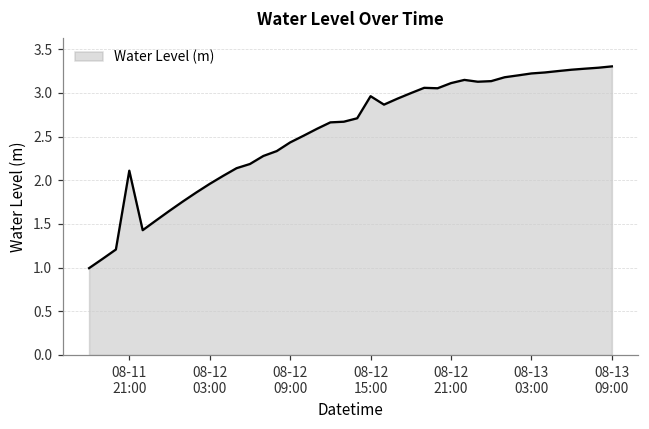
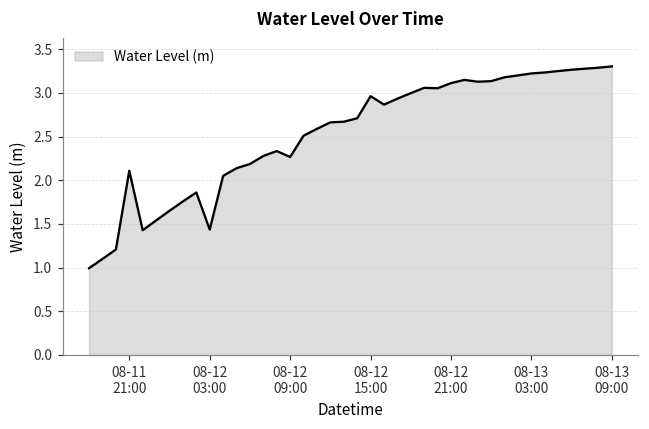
  {
    "08-11 21:00": 2.1,
-   "08-12 03:00": 2.0,
-   "08-12 09:00": 2.4,
+   "08-12 03:00": 1.4,
+   "08-12 09:00": 2.3,
    "08-12 15:00": 3.0,
    "08-12 21:00": 3.1,
    "08-13 03:00": 3.2,
    "08-13 09:00": 3.3
  }
